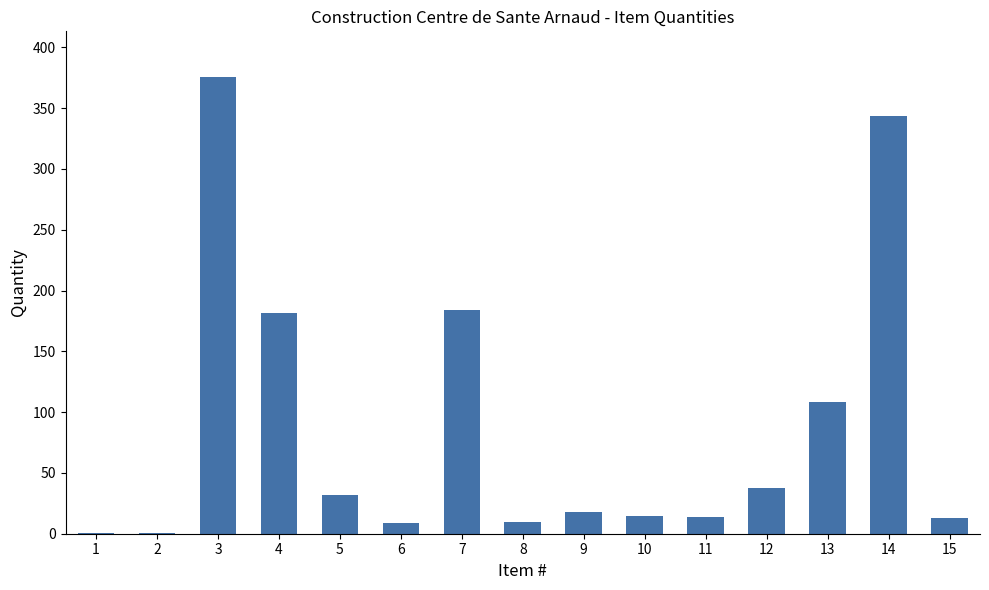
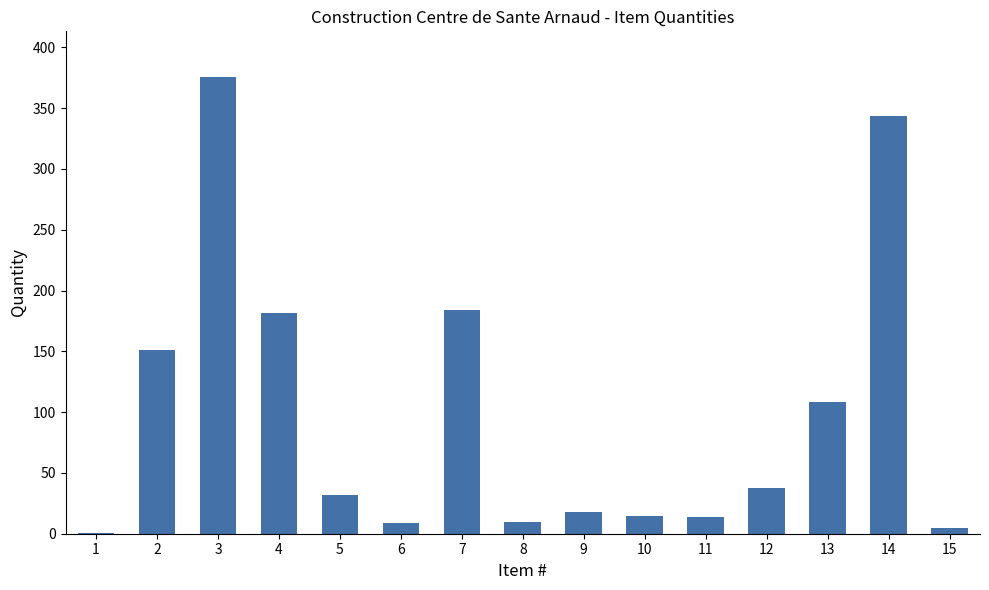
  {
-   "2": 1,
+   "2": 151,
    "3": 376,
    "4": 182,
    "5": 32,
    "6": 9,
    "7": 184,
    "8": 10,
    "9": 18,
    "10": 14,
    "11": 14,
    "12": 38,
    "13": 108,
    "14": 343,
-   "15": 13
+   "15": 5
  }
